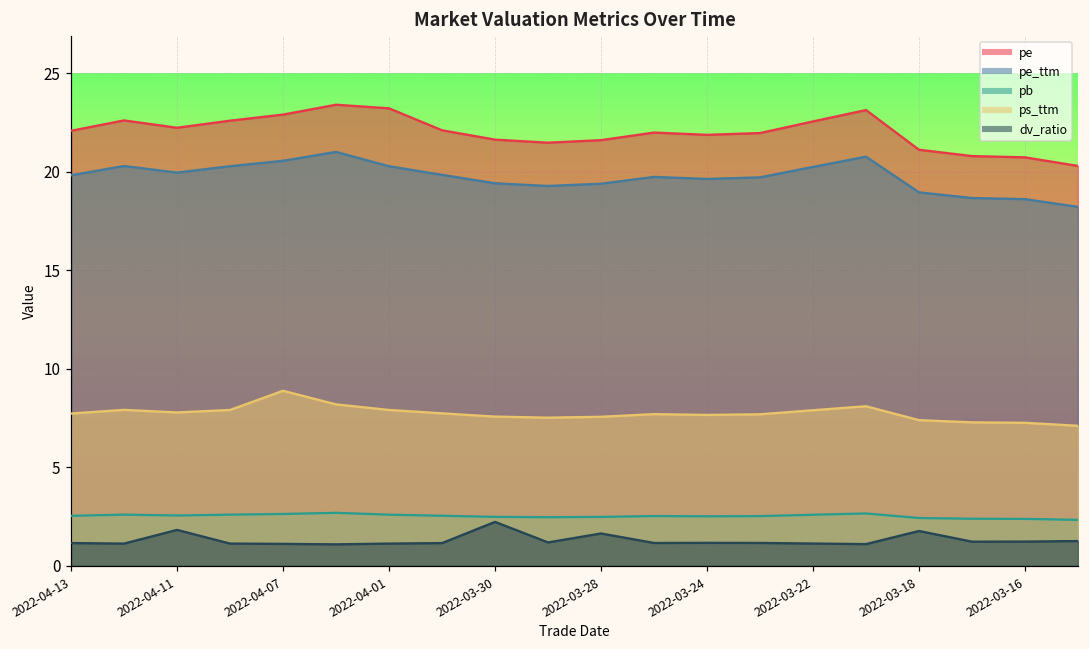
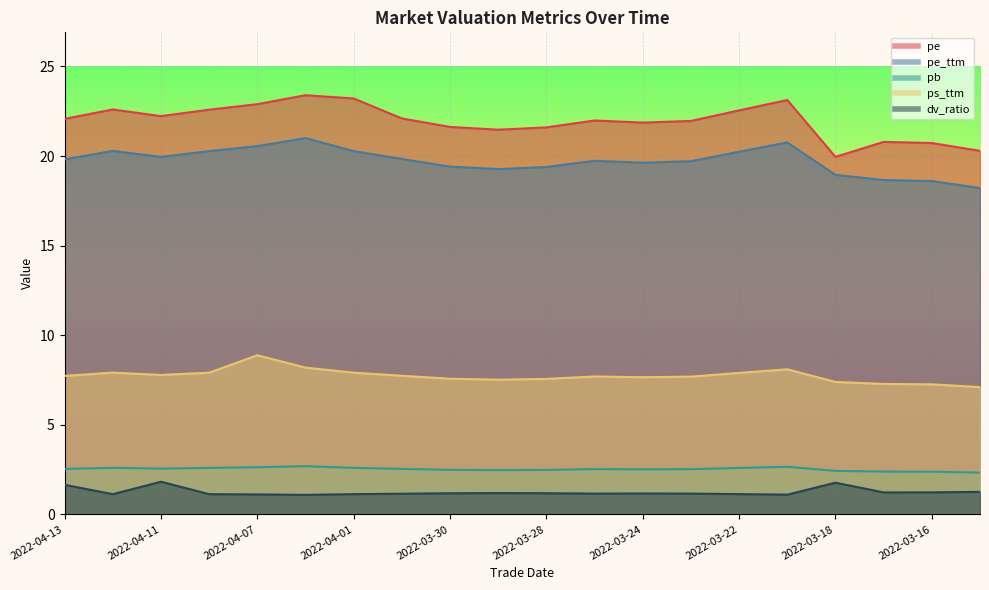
  {
    "pe": {
      "2022-04-13": 22.1,
      "2022-04-11": 22.2,
      "2022-04-07": 22.9,
      "2022-04-01": 23.2,
      "2022-03-30": 21.6,
      "2022-03-28": 21.6,
      "2022-03-24": 21.9,
      "2022-03-22": 22.5,
-     "2022-03-18": 21.1,
+     "2022-03-18": 20.0,
      "2022-03-16": 20.7
    },
    "ps_ttm": {
      "2022-04-13": 7.7,
      "2022-04-11": 7.8,
      "2022-04-07": 8.9,
      "2022-04-01": 7.9,
      "2022-03-30": 7.6,
      "2022-03-28": 7.6,
      "2022-03-24": 7.7,
      "2022-03-22": 7.9,
      "2022-03-18": 7.4,
      "2022-03-16": 7.3
    },
    "dv_ratio": {
-     "2022-04-13": 1.2,
+     "2022-04-13": 1.7,
      "2022-04-11": 1.8,
      "2022-04-07": 1.1,
      "2022-04-01": 1.1,
-     "2022-03-30": 2.2,
-     "2022-03-28": 1.6,
+     "2022-03-30": 1.2,
+     "2022-03-28": 1.2,
      "2022-03-24": 1.2,
      "2022-03-22": 1.1,
      "2022-03-18": 1.8,
      "2022-03-16": 1.2
    }
  }
